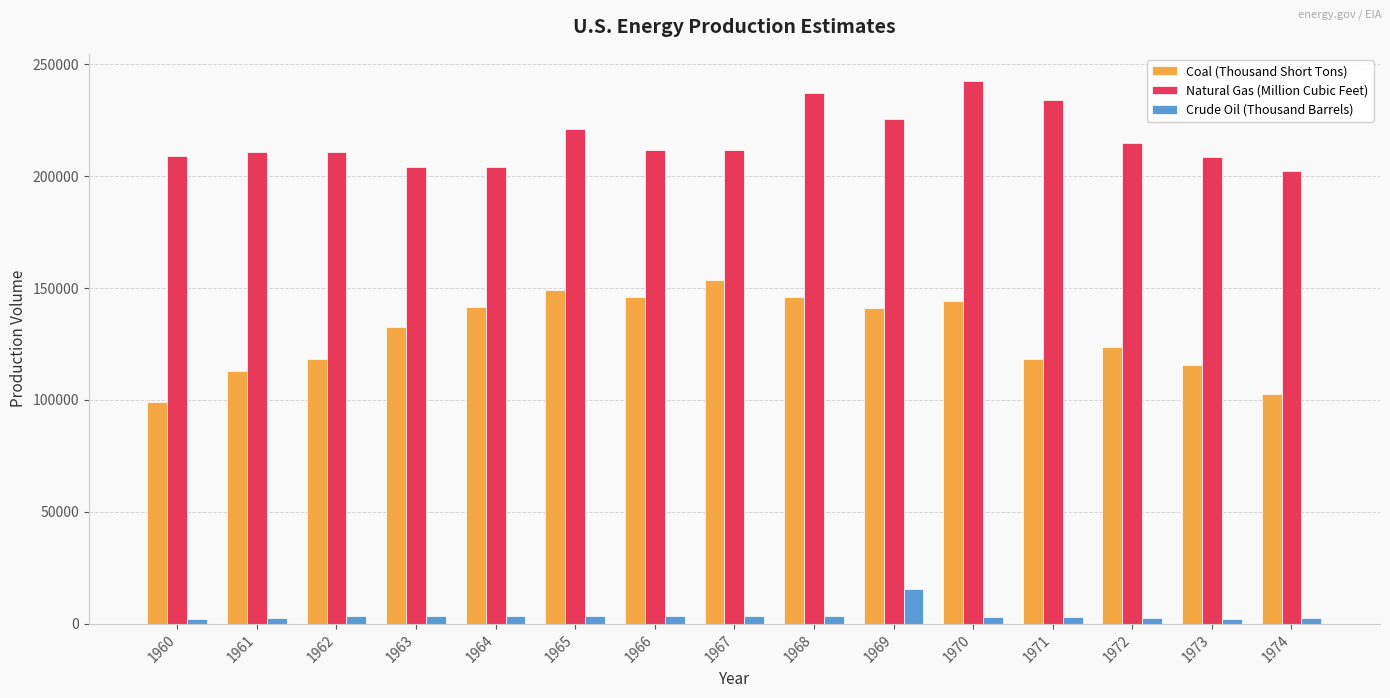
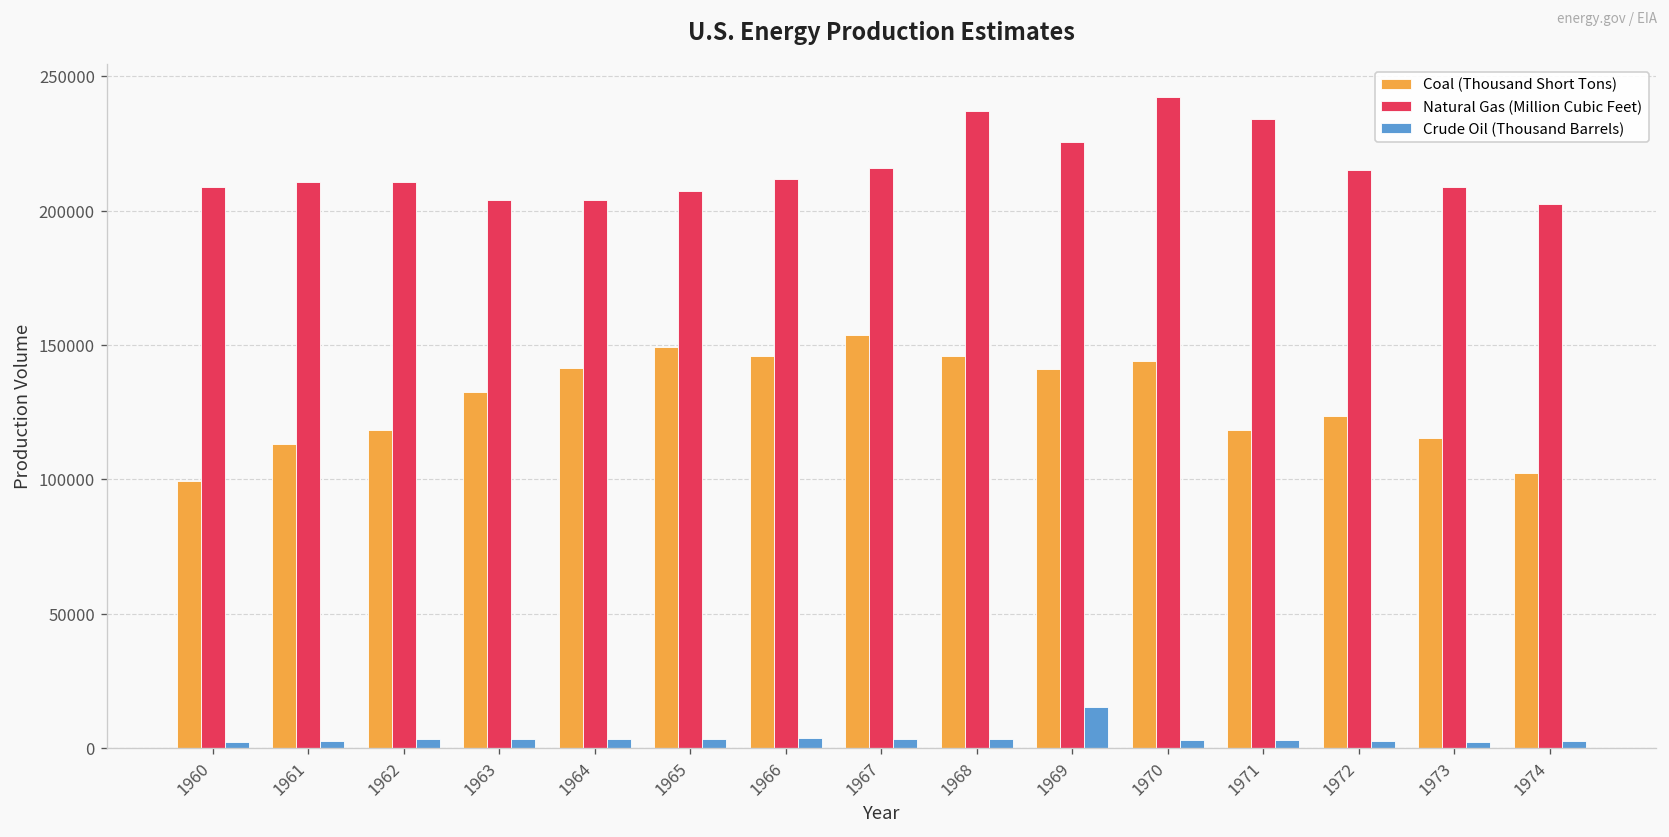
  {
    "Coal (Thousand Short Tons)": {
      "1960": 99000,
      "1961": 113000,
      "1962": 118000,
      "1963": 133000,
      "1964": 141000,
      "1965": 149000,
      "1966": 146000,
      "1967": 154000,
      "1968": 146000,
      "1969": 141000,
      "1970": 144000,
      "1971": 118000,
      "1972": 124000,
      "1973": 115000,
      "1974": 102000
    },
    "Natural Gas (Million Cubic Feet)": {
      "1960": 209000,
      "1961": 211000,
      "1962": 211000,
      "1963": 204000,
      "1964": 204000,
-     "1965": 221000,
+     "1965": 207000,
      "1966": 212000,
-     "1967": 211000,
+     "1967": 216000,
      "1968": 237000,
      "1969": 225000,
      "1970": 242000,
      "1971": 234000,
      "1972": 215000,
      "1973": 209000,
      "1974": 202000
    },
    "Crude Oil (Thousand Barrels)": {
      "1960": 2000,
      "1961": 3000,
      "1962": 3000,
      "1963": 3000,
      "1964": 3000,
      "1965": 4000,
      "1966": 4000,
      "1967": 4000,
      "1968": 3000,
      "1969": 15000,
      "1970": 3000,
      "1971": 3000,
      "1972": 3000,
      "1973": 2000,
      "1974": 3000
    }
  }
